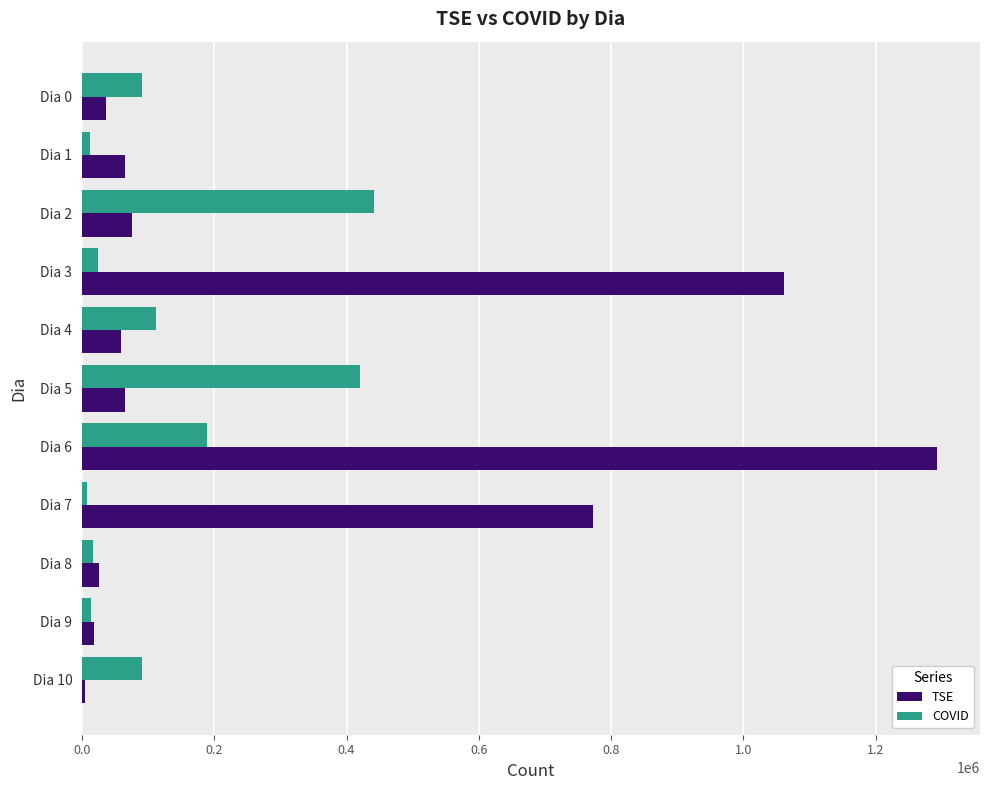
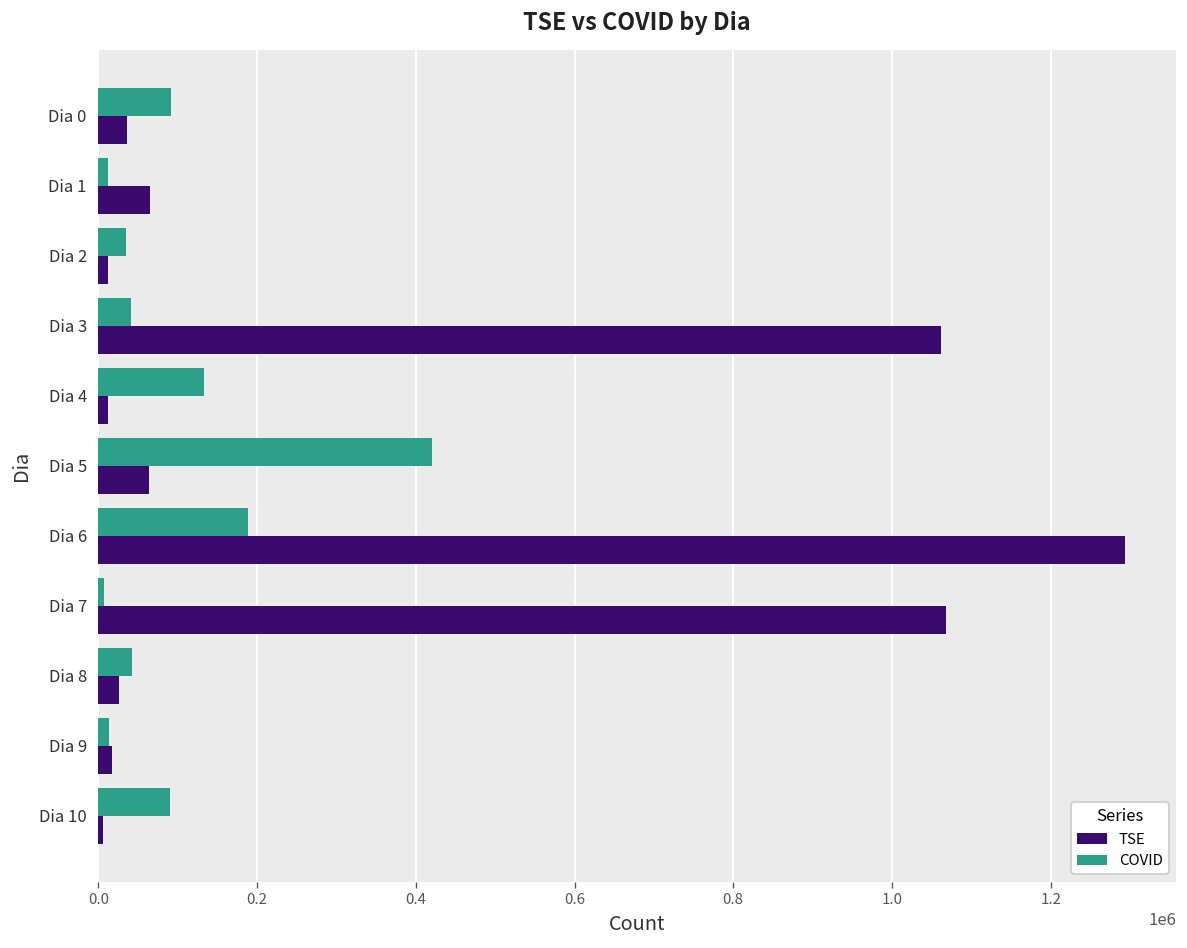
  {
    "TSE": {
      "Dia 0": 40000,
      "Dia 1": 60000,
-     "Dia 2": 80000,
+     "Dia 2": 10000,
      "Dia 3": 1060000,
-     "Dia 4": 60000,
+     "Dia 4": 10000,
      "Dia 5": 60000,
      "Dia 6": 1290000,
-     "Dia 7": 770000,
+     "Dia 7": 1070000,
      "Dia 8": 30000,
      "Dia 9": 20000,
      "Dia 10": 10000
    },
    "COVID": {
      "Dia 0": 90000,
      "Dia 1": 10000,
-     "Dia 2": 440000,
-     "Dia 3": 20000,
-     "Dia 4": 110000,
+     "Dia 2": 30000,
+     "Dia 3": 40000,
+     "Dia 4": 130000,
      "Dia 5": 420000,
      "Dia 6": 190000,
      "Dia 7": 10000,
-     "Dia 8": 20000,
+     "Dia 8": 40000,
      "Dia 9": 10000,
      "Dia 10": 90000
    }
  }
